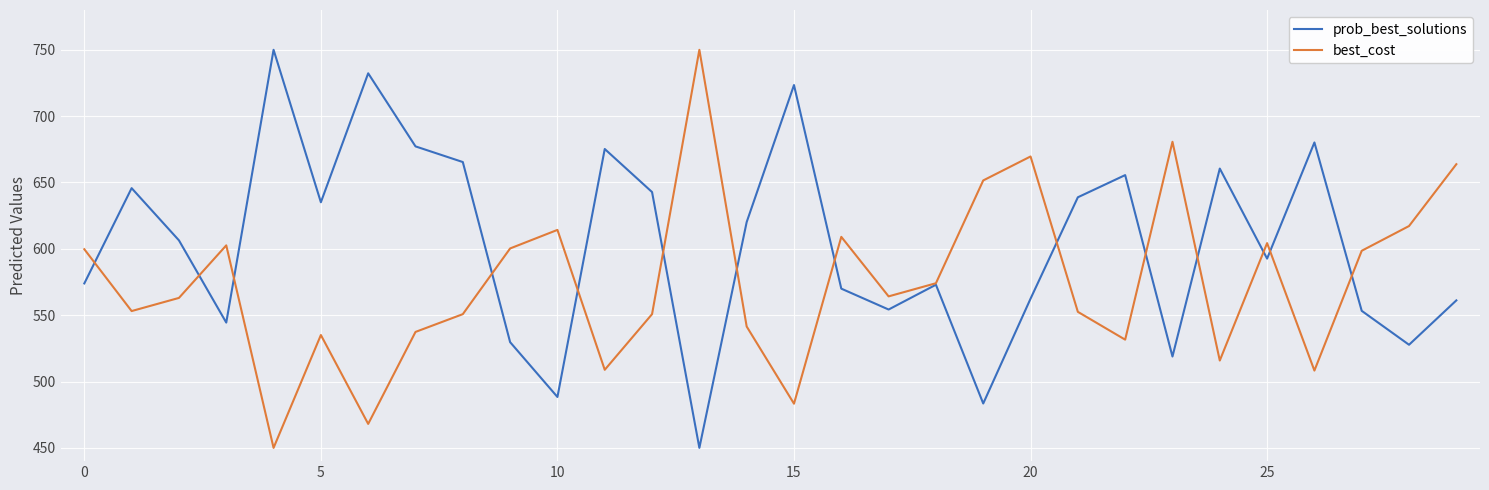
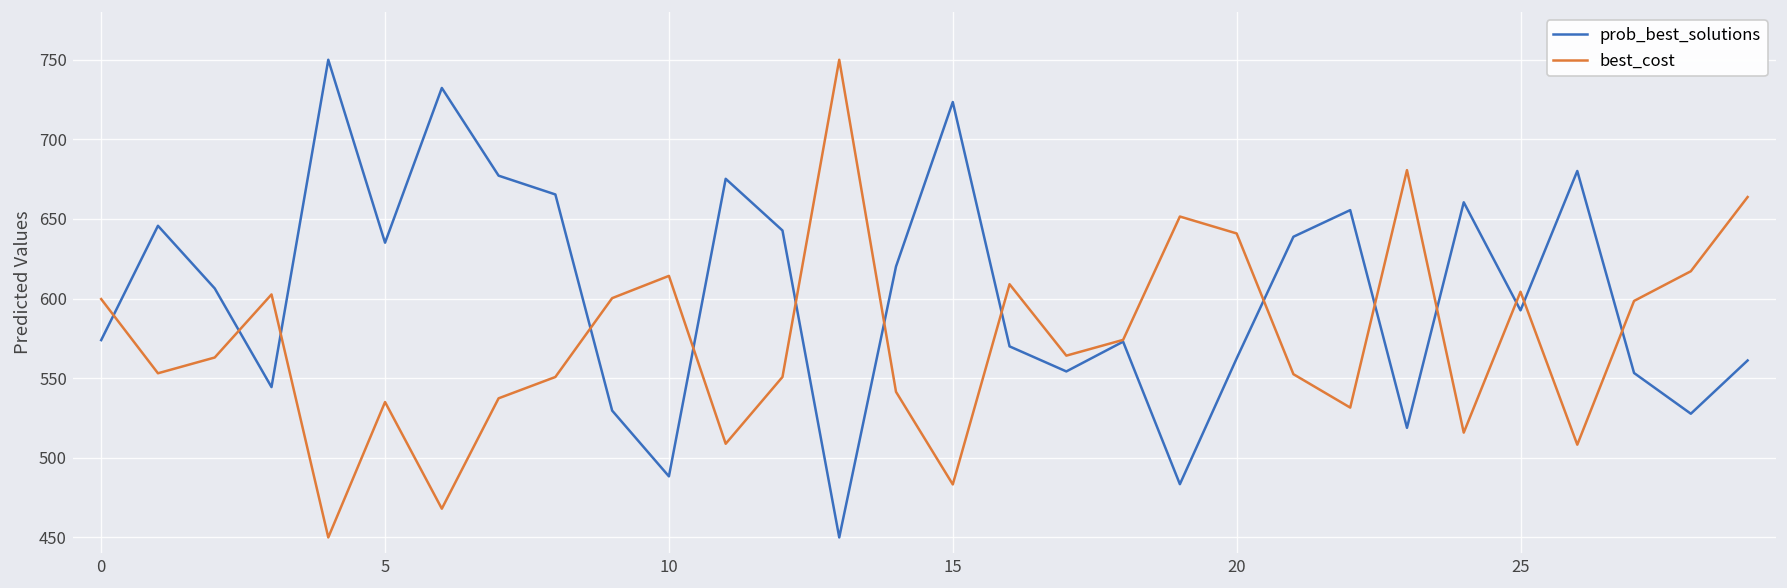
  {
    "prob_best_solutions": {
      "0": 574,
      "5": 635,
      "10": 488,
      "15": 723,
      "20": 562,
      "25": 593
    },
    "best_cost": {
      "0": 600,
      "5": 535,
      "10": 614,
      "15": 483,
-     "20": 670,
+     "20": 641,
      "25": 604
    }
  }
